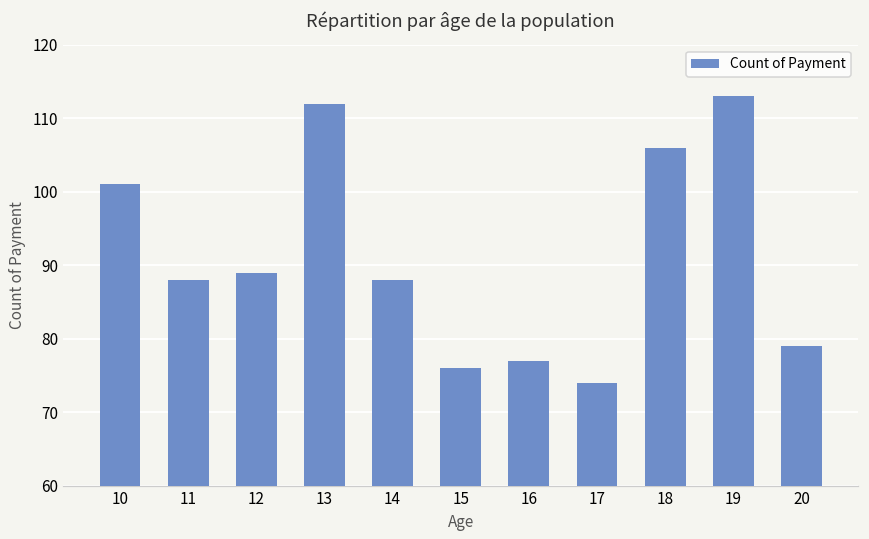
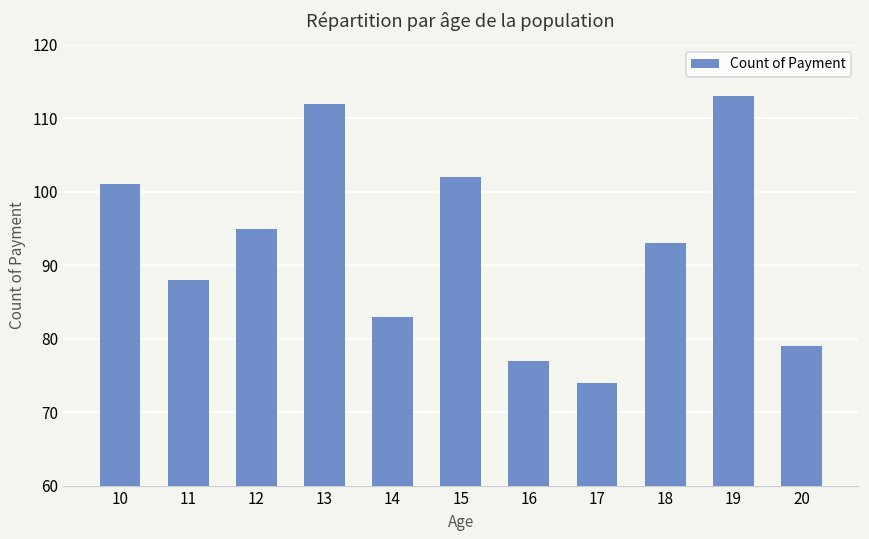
  {
    "10": 101,
    "11": 88,
-   "12": 89,
+   "12": 95,
    "13": 112,
-   "14": 88,
-   "15": 76,
+   "14": 83,
+   "15": 102,
    "16": 77,
    "17": 74,
-   "18": 106,
+   "18": 93,
    "19": 113,
    "20": 79
  }
